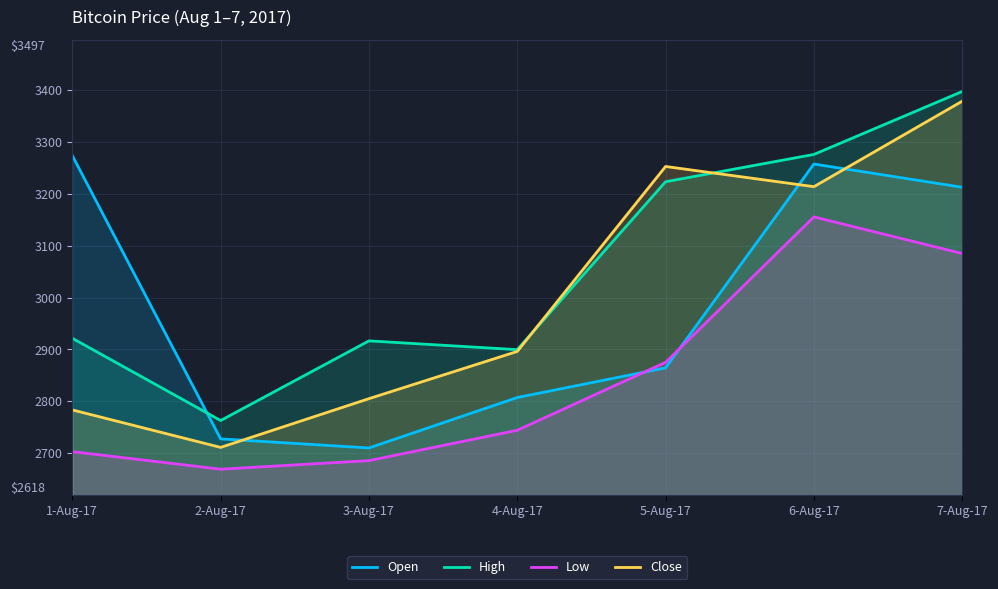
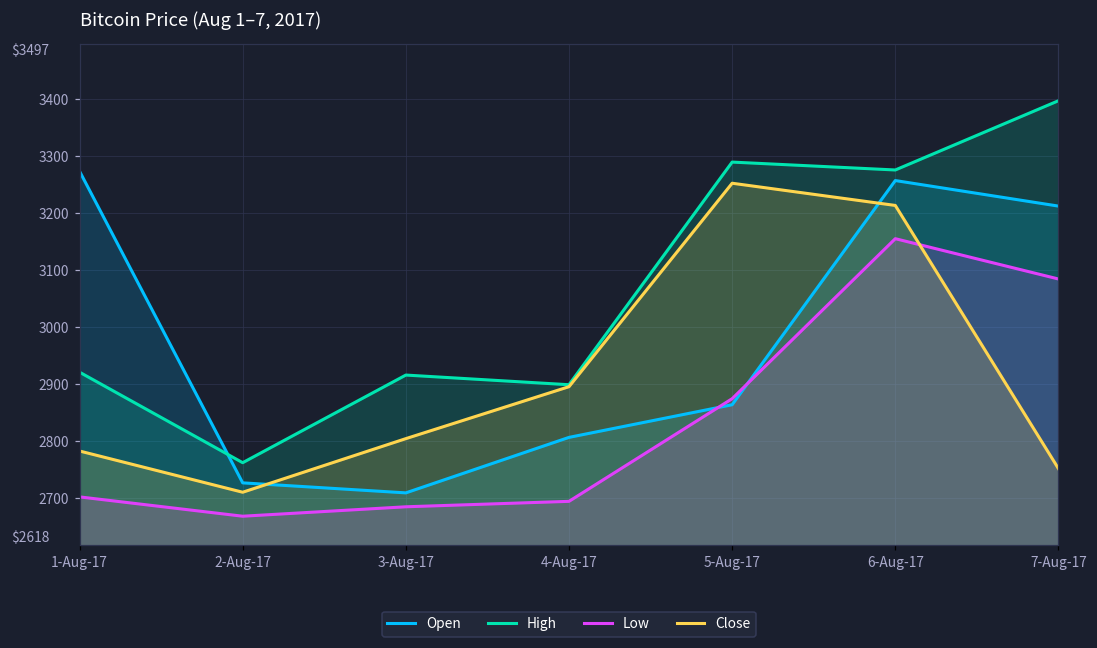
  {
    "Open": {
      "1-Aug-17": 3270,
      "2-Aug-17": 2730,
      "3-Aug-17": 2710,
      "4-Aug-17": 2810,
      "5-Aug-17": 2860,
      "6-Aug-17": 3260,
      "7-Aug-17": 3210
    },
    "High": {
      "1-Aug-17": 2920,
      "2-Aug-17": 2760,
      "3-Aug-17": 2920,
-     "5-Aug-17": 3220,
+     "5-Aug-17": 3290,
      "6-Aug-17": 3280,
      "7-Aug-17": 3400
    },
    "Low": {
      "1-Aug-17": 2700,
      "2-Aug-17": 2670,
      "3-Aug-17": 2690,
-     "4-Aug-17": 2740,
+     "4-Aug-17": 2690,
      "5-Aug-17": 2870,
      "6-Aug-17": 3160,
      "7-Aug-17": 3080
    },
    "Close": {
      "1-Aug-17": 2780,
      "2-Aug-17": 2710,
      "3-Aug-17": 2800,
      "5-Aug-17": 3250,
      "6-Aug-17": 3210,
-     "7-Aug-17": 3380
+     "7-Aug-17": 2750
    }
  }
